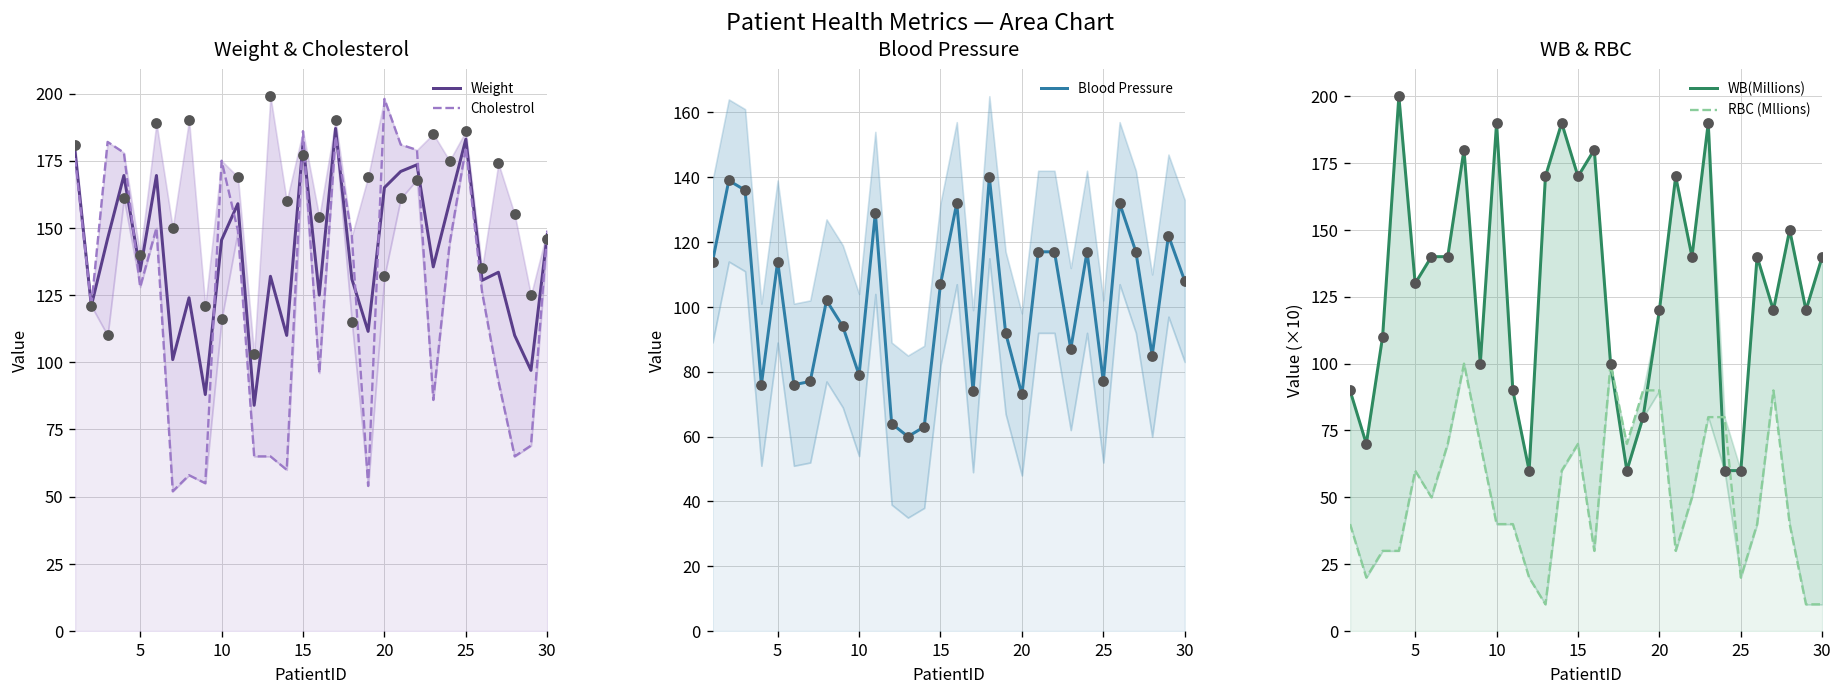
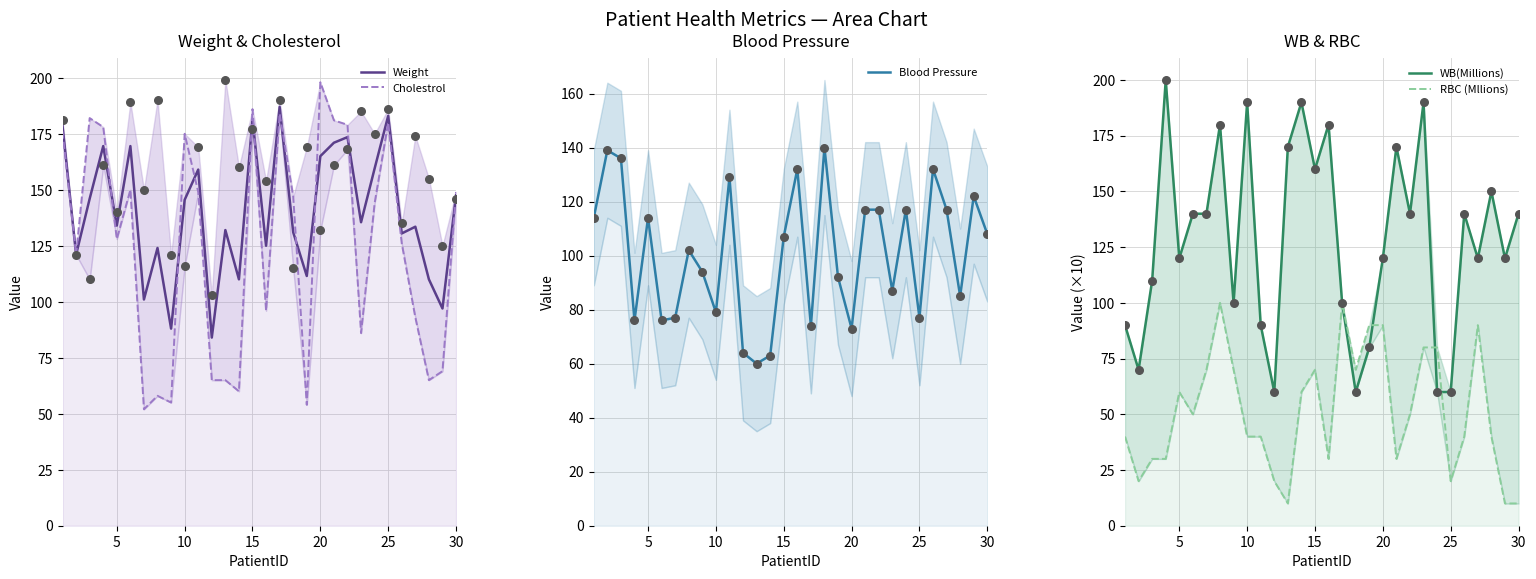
  {
    "WB & RBC": {
      "WB(Millions)": {
-       "5": 130,
-       "15": 170
+       "5": 120,
+       "15": 160
      }
    }
  }
